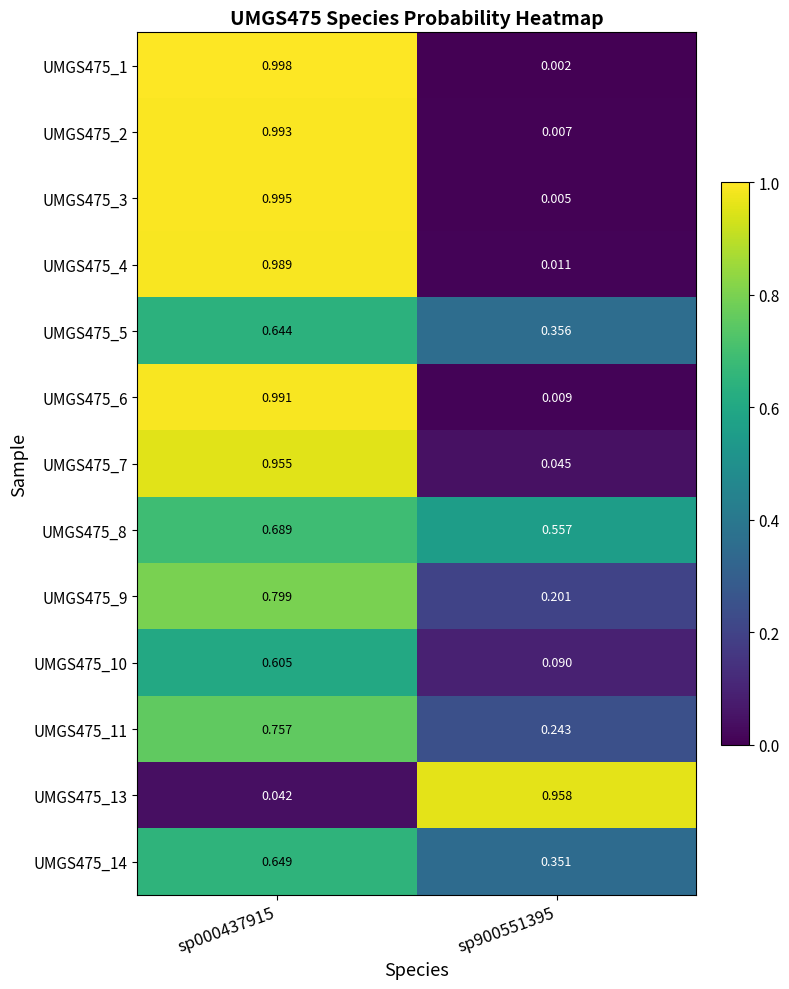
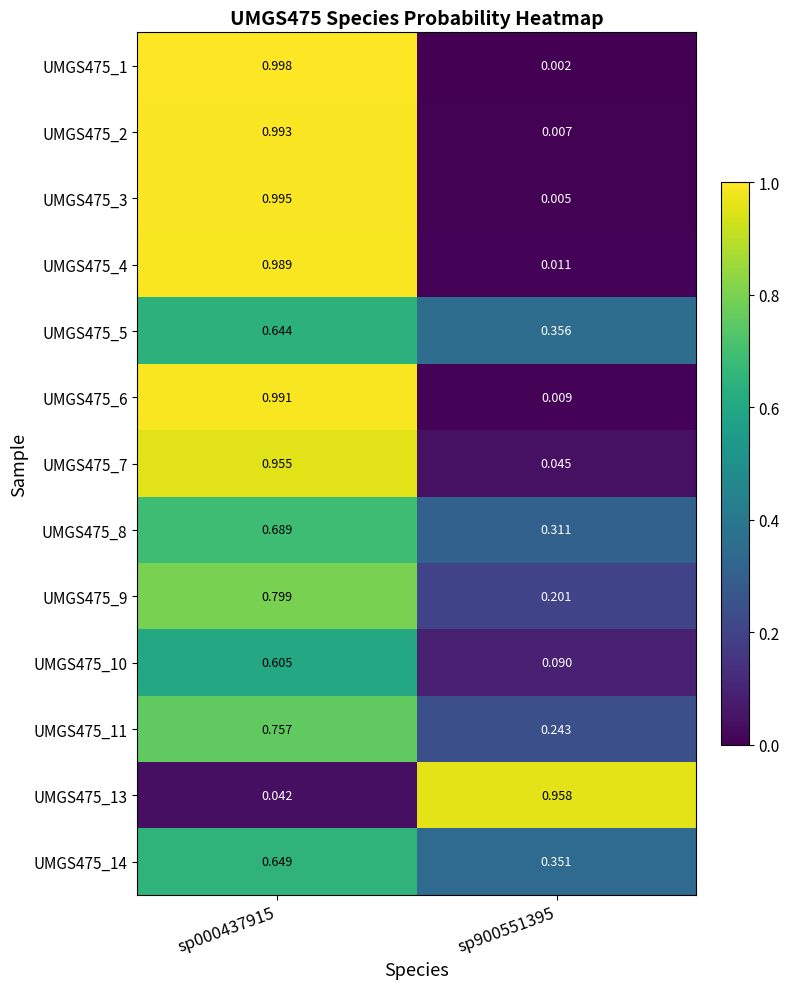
  {
    "UMGS475_1": {
      "sp000437915": 0.998,
      "sp900551395": 0.002
    },
    "UMGS475_2": {
      "sp000437915": 0.993,
      "sp900551395": 0.007
    },
    "UMGS475_3": {
      "sp000437915": 0.995,
      "sp900551395": 0.005
    },
    "UMGS475_4": {
      "sp000437915": 0.989,
      "sp900551395": 0.011
    },
    "UMGS475_5": {
      "sp000437915": 0.644,
      "sp900551395": 0.356
    },
    "UMGS475_6": {
      "sp000437915": 0.991,
      "sp900551395": 0.009
    },
    "UMGS475_7": {
      "sp000437915": 0.955,
      "sp900551395": 0.045
    },
    "UMGS475_8": {
      "sp000437915": 0.689,
-     "sp900551395": 0.557
+     "sp900551395": 0.311
    },
    "UMGS475_9": {
      "sp000437915": 0.799,
      "sp900551395": 0.201
    },
    "UMGS475_10": {
      "sp000437915": 0.605,
      "sp900551395": 0.090
    },
    "UMGS475_11": {
      "sp000437915": 0.757,
      "sp900551395": 0.243
    },
    "UMGS475_13": {
      "sp000437915": 0.042,
      "sp900551395": 0.958
    },
    "UMGS475_14": {
      "sp000437915": 0.649,
      "sp900551395": 0.351
    }
  }
